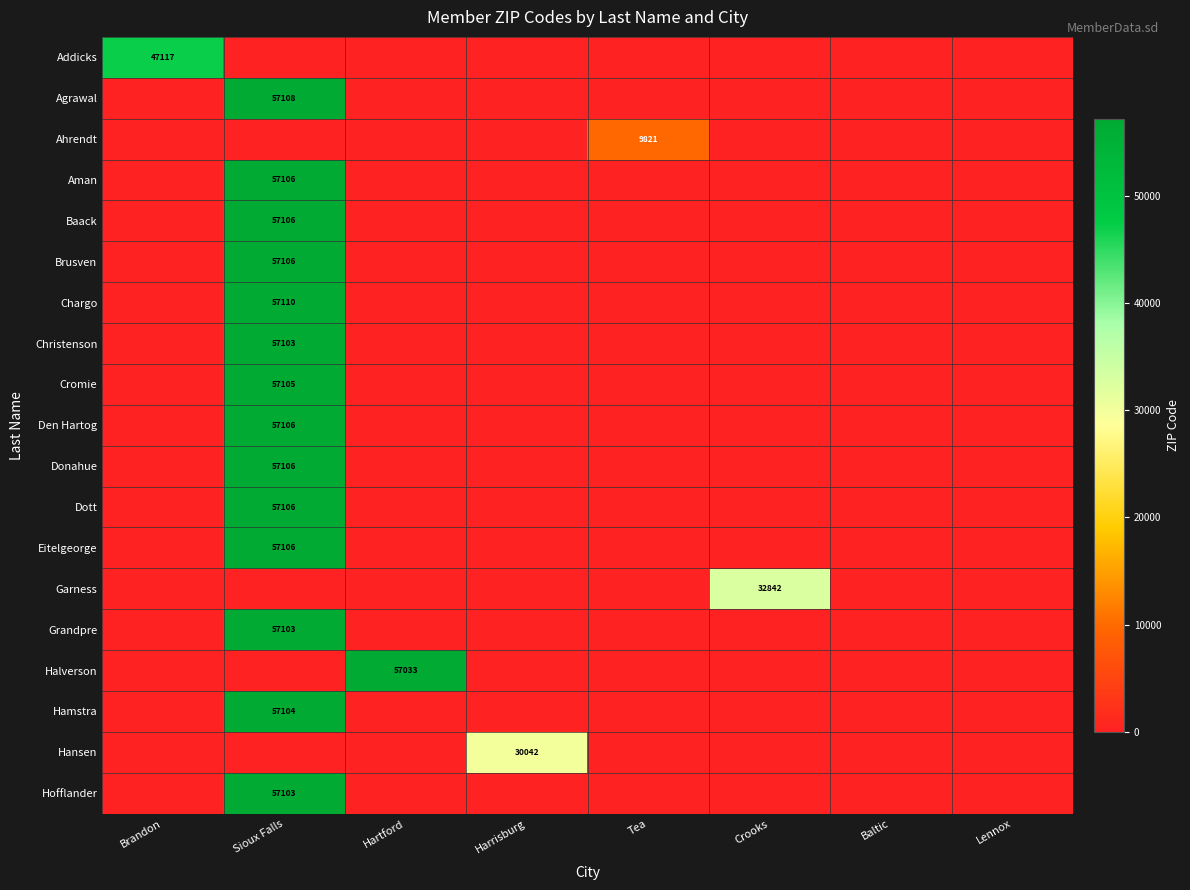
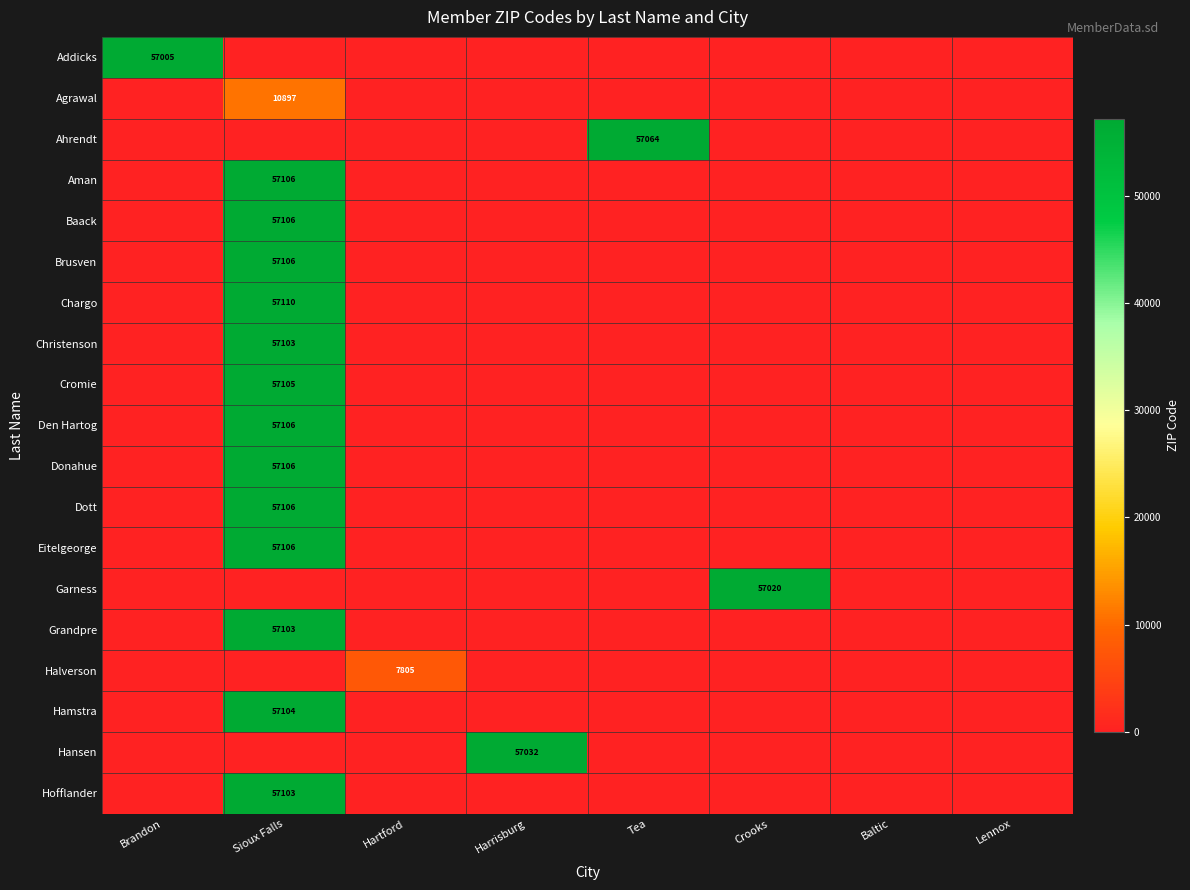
  {
    "Addicks": {
-     "Brandon": 47117
+     "Brandon": 57005
    },
    "Agrawal": {
-     "Sioux Falls": 57108
+     "Sioux Falls": 10897
    },
    "Ahrendt": {
-     "Tea": 9821
+     "Tea": 57064
    },
    "Aman": {
      "Sioux Falls": 57106
    },
    "Baack": {
      "Sioux Falls": 57106
    },
    "Brusven": {
      "Sioux Falls": 57106
    },
    "Chargo": {
      "Sioux Falls": 57110
    },
    "Christenson": {
      "Sioux Falls": 57103
    },
    "Cromie": {
      "Sioux Falls": 57105
    },
    "Den Hartog": {
      "Sioux Falls": 57106
    },
    "Donahue": {
      "Sioux Falls": 57106
    },
    "Dott": {
      "Sioux Falls": 57106
    },
    "Eitelgeorge": {
      "Sioux Falls": 57106
    },
    "Garness": {
-     "Crooks": 32842
+     "Crooks": 57020
    },
    "Grandpre": {
      "Sioux Falls": 57103
    },
    "Halverson": {
-     "Hartford": 57033
+     "Hartford": 7805
    },
    "Hamstra": {
      "Sioux Falls": 57104
    },
    "Hansen": {
-     "Harrisburg": 30042
+     "Harrisburg": 57032
    },
    "Hofflander": {
      "Sioux Falls": 57103
    }
  }
